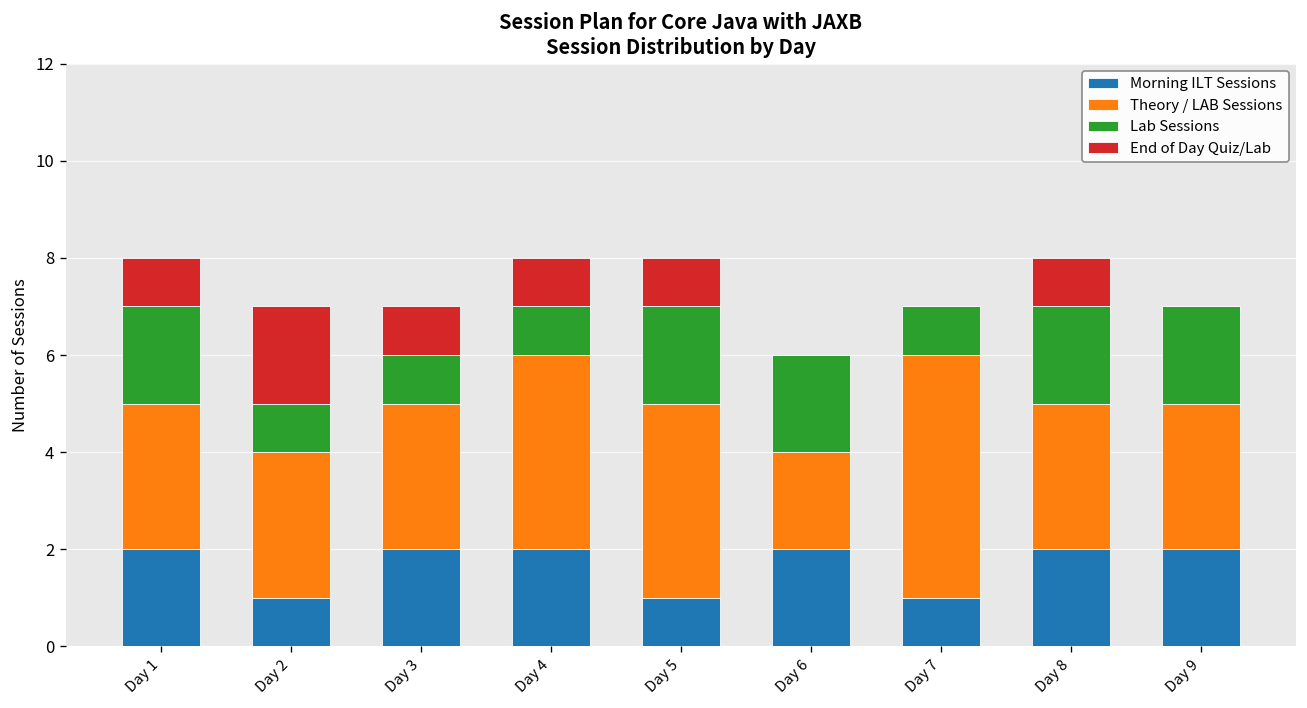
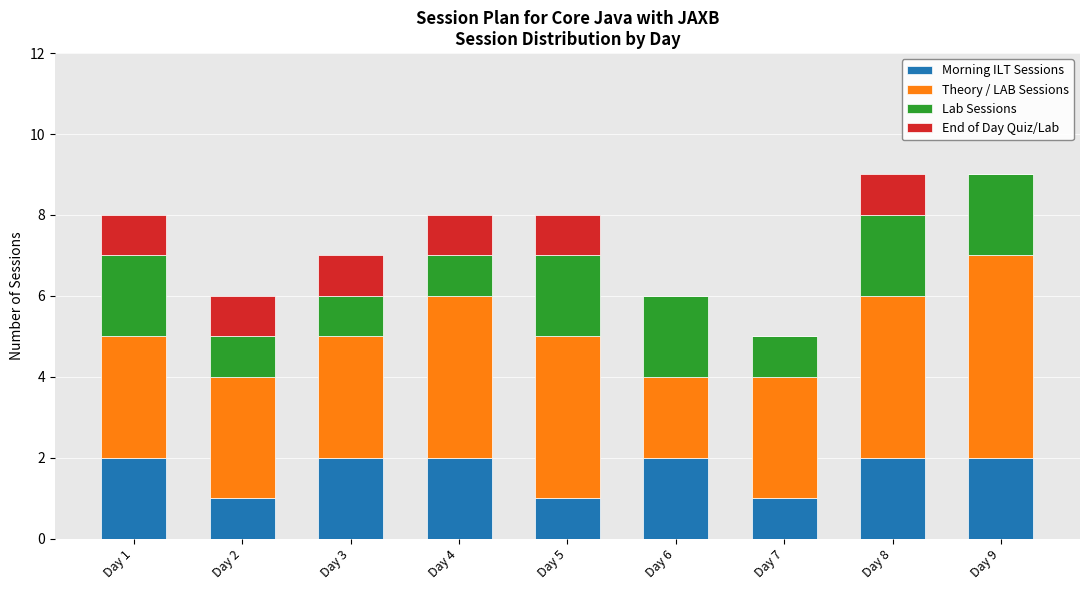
  {
    "Morning ILT Sessions": {
      "Day 1": 2,
      "Day 2": 1,
      "Day 3": 2,
      "Day 4": 2,
      "Day 5": 1,
      "Day 6": 2,
      "Day 7": 1,
      "Day 8": 2,
      "Day 9": 2
    },
    "Theory / LAB Sessions": {
      "Day 1": 3,
      "Day 2": 3,
      "Day 3": 3,
      "Day 4": 4,
      "Day 5": 4,
      "Day 6": 2,
-     "Day 7": 5,
-     "Day 8": 3,
-     "Day 9": 3
+     "Day 7": 3,
+     "Day 8": 4,
+     "Day 9": 5
    },
    "Lab Sessions": {
      "Day 1": 2,
      "Day 2": 1,
      "Day 3": 1,
      "Day 4": 1,
      "Day 5": 2,
      "Day 6": 2,
      "Day 7": 1,
      "Day 8": 2,
      "Day 9": 2
    },
    "End of Day Quiz/Lab": {
      "Day 1": 1,
-     "Day 2": 2,
+     "Day 2": 1,
      "Day 3": 1,
      "Day 4": 1,
      "Day 5": 1,
      "Day 6": 0,
      "Day 7": 0,
      "Day 8": 1,
      "Day 9": 0
    }
  }
